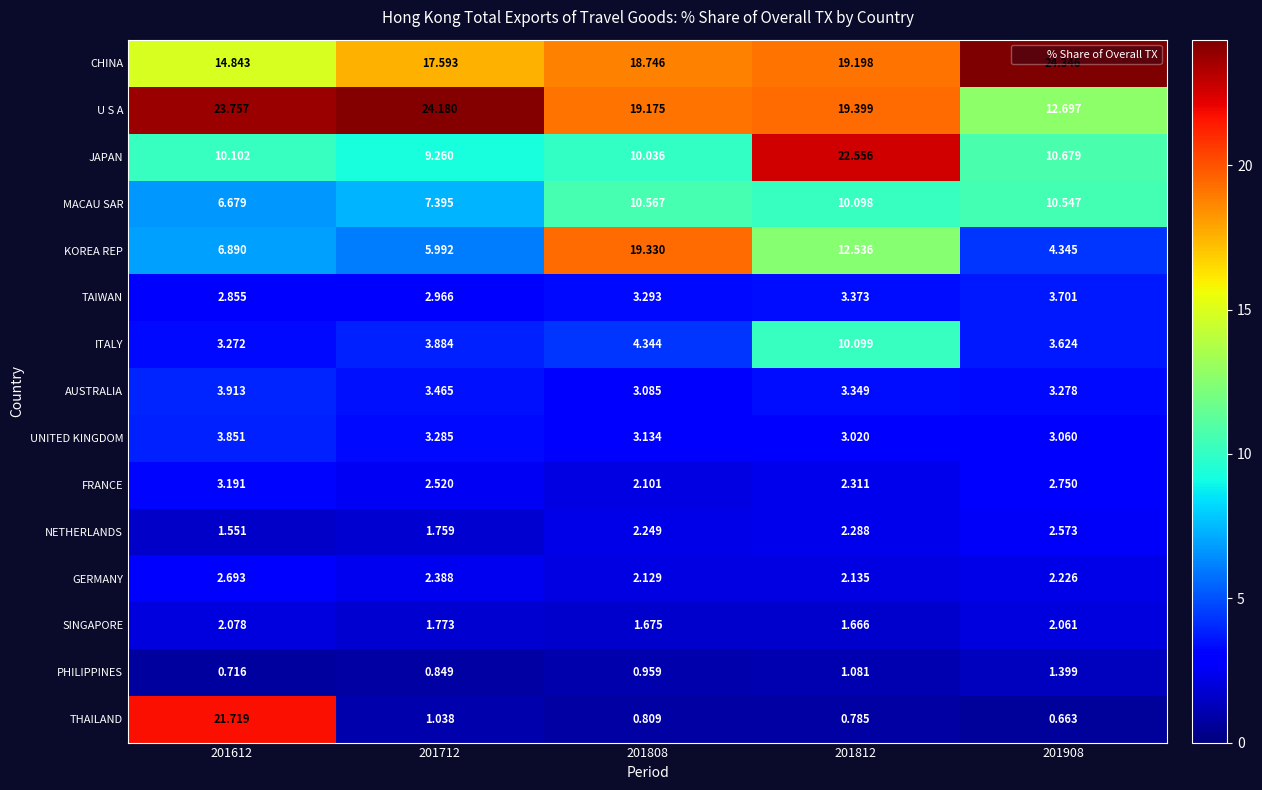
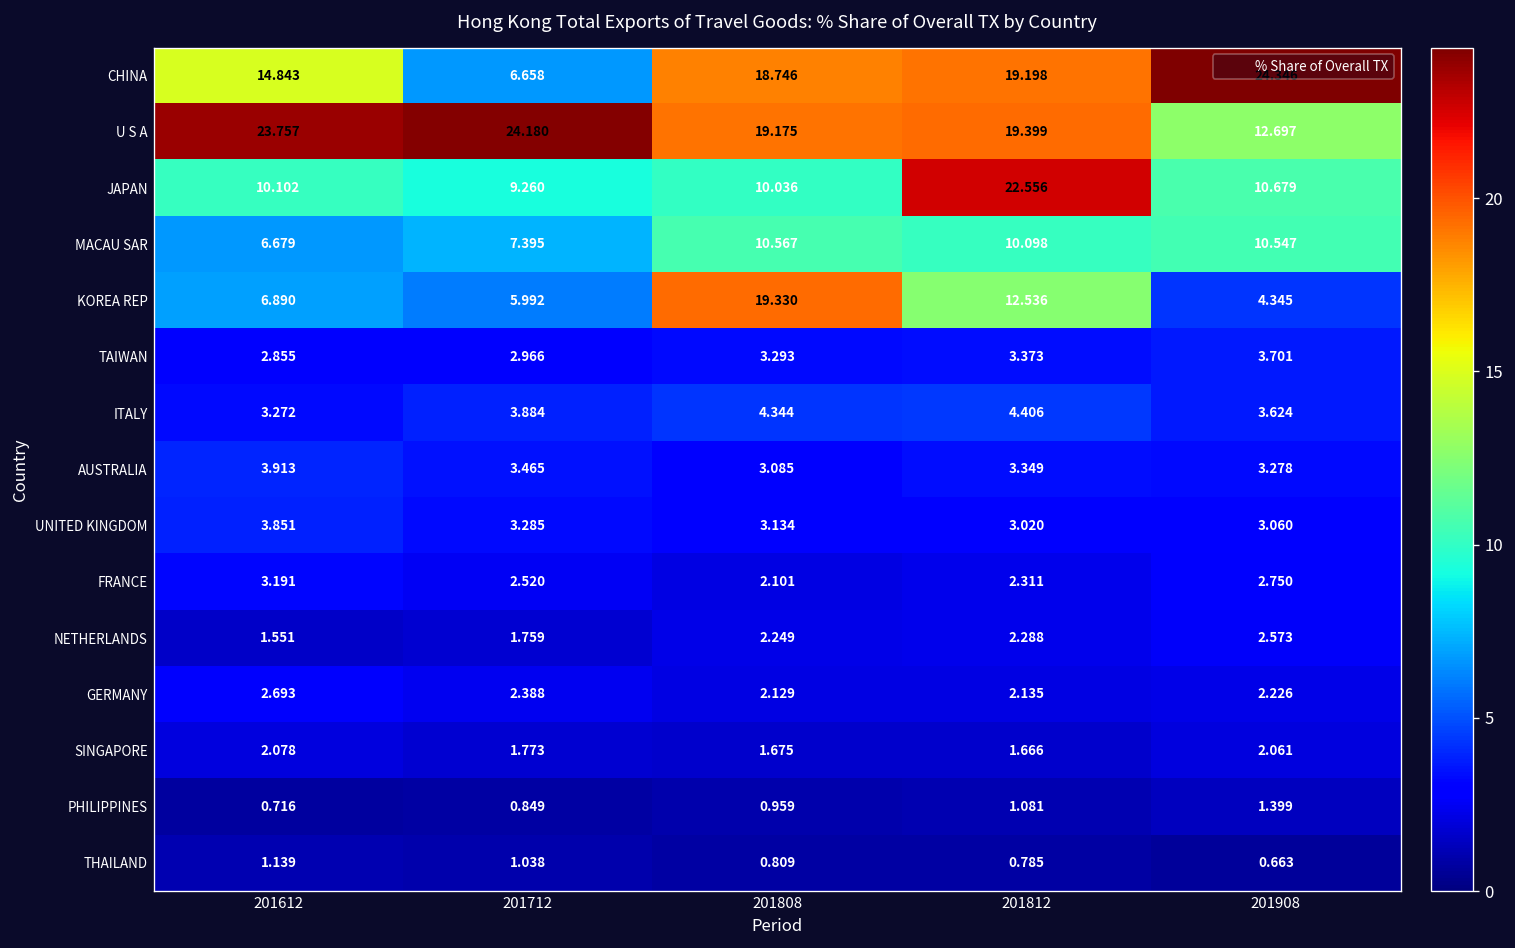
  {
    "CHINA": {
      "201612": 14.843,
-     "201712": 17.593,
+     "201712": 6.658,
      "201808": 18.746,
      "201812": 19.198
    },
    "U S A": {
      "201612": 23.757,
      "201712": 24.180,
      "201808": 19.175,
      "201812": 19.399,
      "201908": 12.697
    },
    "JAPAN": {
      "201612": 10.102,
      "201712": 9.260,
      "201808": 10.036,
      "201812": 22.556,
      "201908": 10.679
    },
    "MACAU SAR": {
      "201612": 6.679,
      "201712": 7.395,
      "201808": 10.567,
      "201812": 10.098,
      "201908": 10.547
    },
    "KOREA REP": {
      "201612": 6.890,
      "201712": 5.992,
      "201808": 19.330,
      "201812": 12.536,
      "201908": 4.345
    },
    "TAIWAN": {
      "201612": 2.855,
      "201712": 2.966,
      "201808": 3.293,
      "201812": 3.373,
      "201908": 3.701
    },
    "ITALY": {
      "201612": 3.272,
      "201712": 3.884,
      "201808": 4.344,
-     "201812": 10.099,
+     "201812": 4.406,
      "201908": 3.624
    },
    "AUSTRALIA": {
      "201612": 3.913,
      "201712": 3.465,
      "201808": 3.085,
      "201812": 3.349,
      "201908": 3.278
    },
    "UNITED KINGDOM": {
      "201612": 3.851,
      "201712": 3.285,
      "201808": 3.134,
      "201812": 3.020,
      "201908": 3.060
    },
    "FRANCE": {
      "201612": 3.191,
      "201712": 2.520,
      "201808": 2.101,
      "201812": 2.311,
      "201908": 2.750
    },
    "NETHERLANDS": {
      "201612": 1.551,
      "201712": 1.759,
      "201808": 2.249,
      "201812": 2.288,
      "201908": 2.573
    },
    "GERMANY": {
      "201612": 2.693,
      "201712": 2.388,
      "201808": 2.129,
      "201812": 2.135,
      "201908": 2.226
    },
    "SINGAPORE": {
      "201612": 2.078,
      "201712": 1.773,
      "201808": 1.675,
      "201812": 1.666,
      "201908": 2.061
    },
    "PHILIPPINES": {
      "201612": 0.716,
      "201712": 0.849,
      "201808": 0.959,
      "201812": 1.081,
      "201908": 1.399
    },
    "THAILAND": {
-     "201612": 21.719,
+     "201612": 1.139,
      "201712": 1.038,
      "201808": 0.809,
      "201812": 0.785,
      "201908": 0.663
    }
  }
